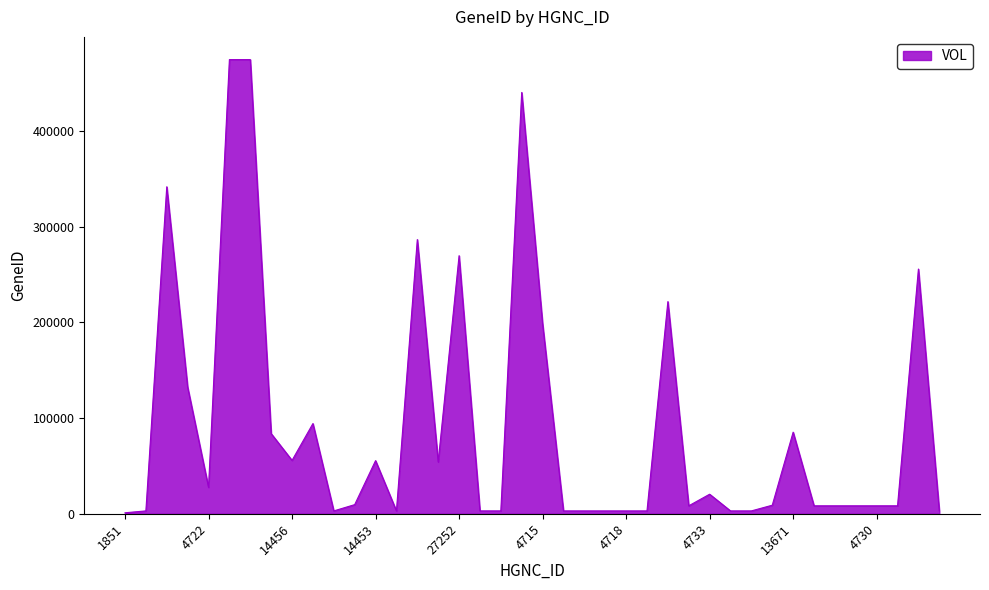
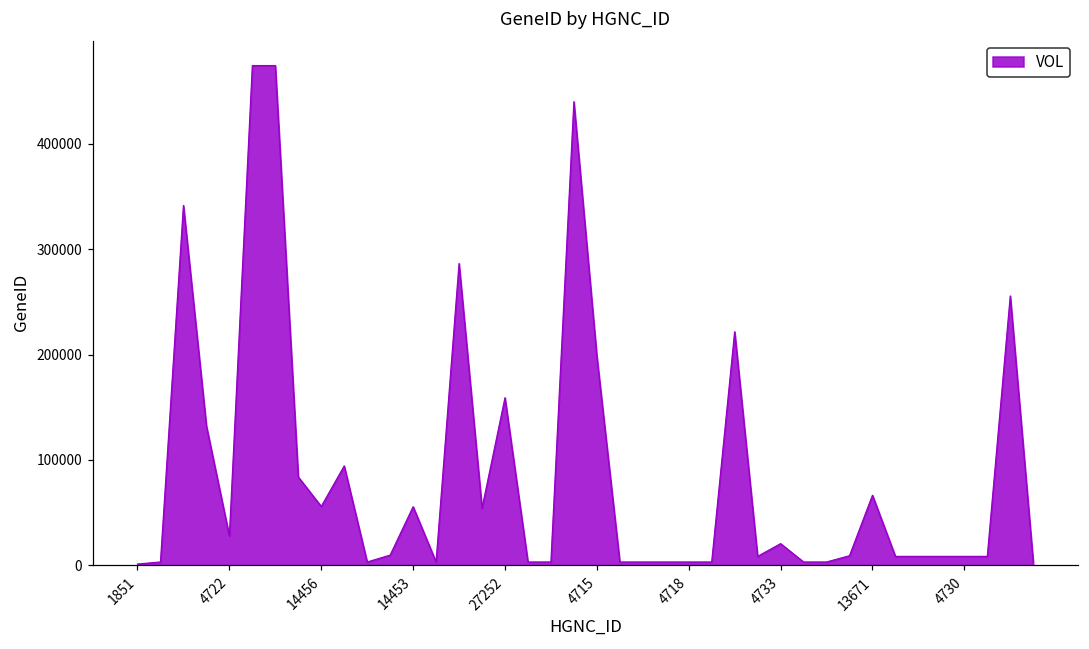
  {
    "1851": 0,
    "4722": 30000,
    "14456": 60000,
    "14453": 60000,
-   "27252": 270000,
+   "27252": 160000,
    "4715": 200000,
    "4718": 0,
    "4733": 20000,
-   "13671": 90000,
+   "13671": 70000,
    "4730": 10000
  }
